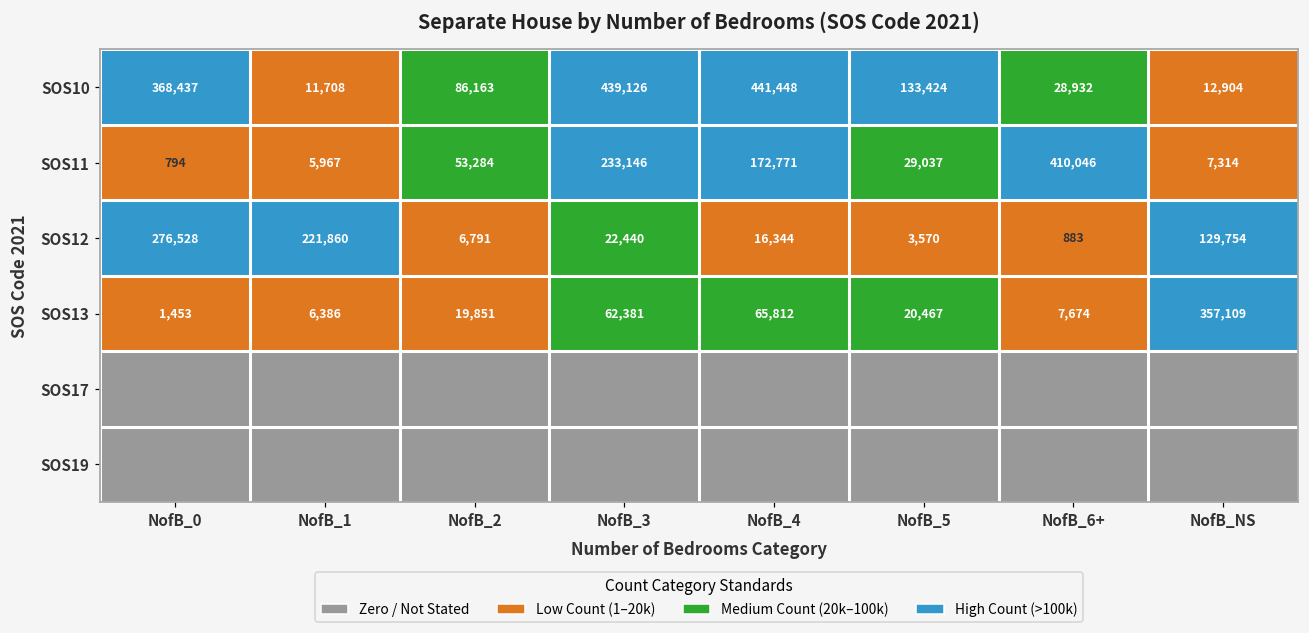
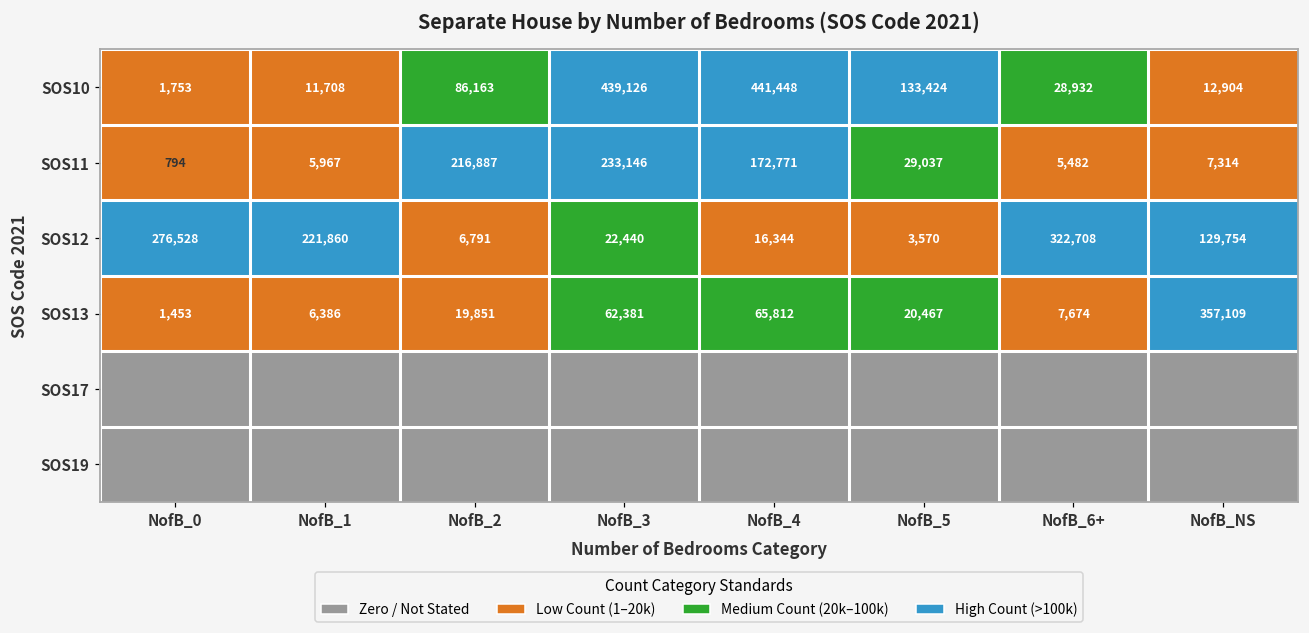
  {
    "SOS10": {
-     "NofB_0": "368,437",
+     "NofB_0": "1,753",
      "NofB_1": "11,708",
      "NofB_2": "86,163",
      "NofB_3": "439,126",
      "NofB_4": "441,448",
      "NofB_5": "133,424",
      "NofB_6+": "28,932",
      "NofB_NS": "12,904"
    },
    "SOS11": {
      "NofB_0": "794",
      "NofB_1": "5,967",
-     "NofB_2": "53,284",
+     "NofB_2": "216,887",
      "NofB_3": "233,146",
      "NofB_4": "172,771",
      "NofB_5": "29,037",
-     "NofB_6+": "410,046",
+     "NofB_6+": "5,482",
      "NofB_NS": "7,314"
    },
    "SOS12": {
      "NofB_0": "276,528",
      "NofB_1": "221,860",
      "NofB_2": "6,791",
      "NofB_3": "22,440",
      "NofB_4": "16,344",
      "NofB_5": "3,570",
-     "NofB_6+": "883",
+     "NofB_6+": "322,708",
      "NofB_NS": "129,754"
    },
    "SOS13": {
      "NofB_0": "1,453",
      "NofB_1": "6,386",
      "NofB_2": "19,851",
      "NofB_3": "62,381",
      "NofB_4": "65,812",
      "NofB_5": "20,467",
      "NofB_6+": "7,674",
      "NofB_NS": "357,109"
    }
  }
